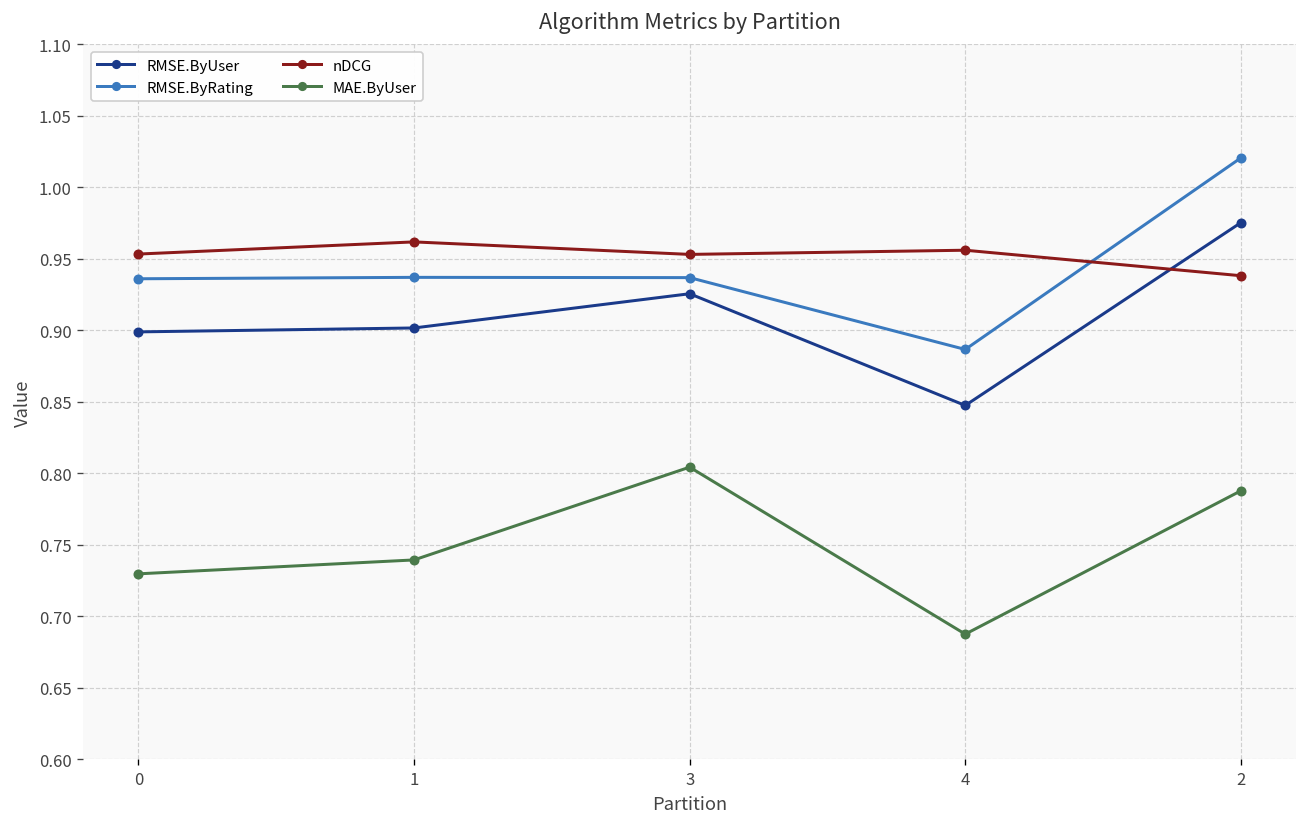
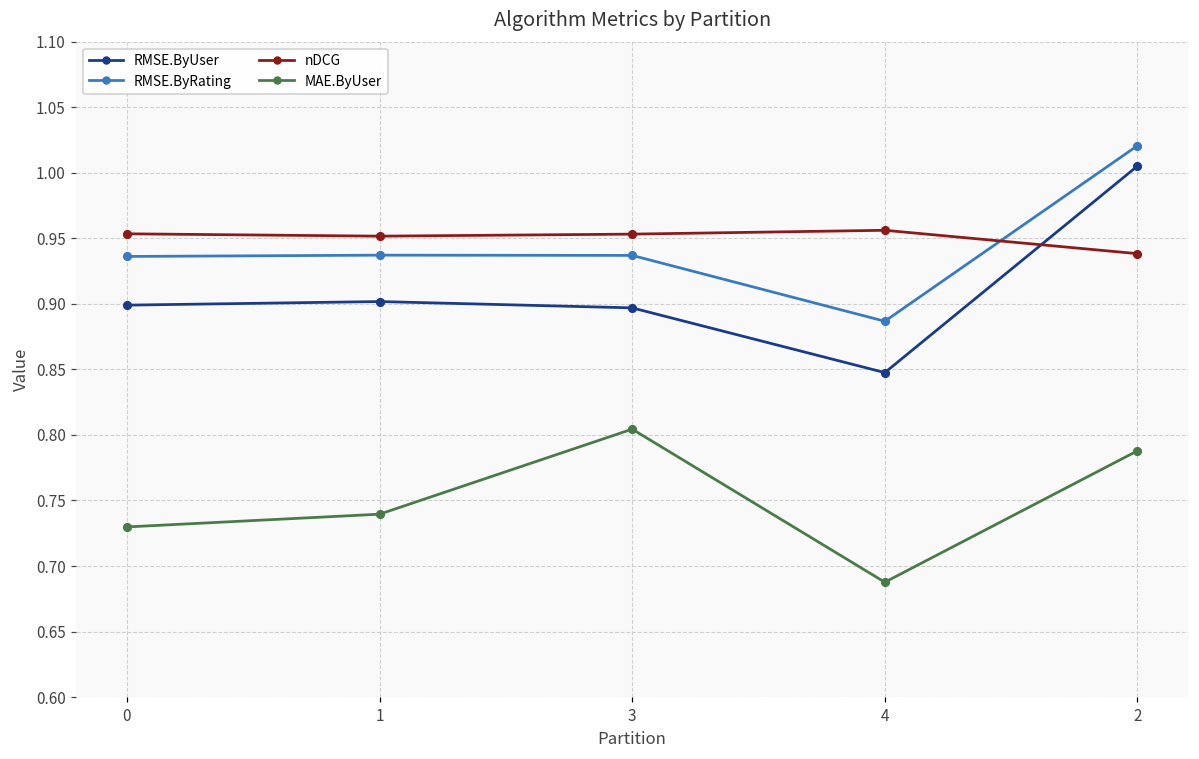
  {
    "RMSE.ByUser": {
      "0": 0.899,
      "1": 0.902,
-     "3": 0.926,
+     "3": 0.897,
      "4": 0.848,
-     "2": 0.975
+     "2": 1.005
    },
    "RMSE.ByRating": {
      "0": 0.936,
      "1": 0.937,
      "3": 0.937,
      "4": 0.887,
      "2": 1.021
    },
    "nDCG": {
      "0": 0.953,
-     "1": 0.962,
+     "1": 0.952,
      "3": 0.953,
      "4": 0.956,
      "2": 0.938
    },
    "MAE.ByUser": {
      "0": 0.730,
      "1": 0.740,
      "3": 0.804,
      "4": 0.688,
      "2": 0.788
    }
  }
